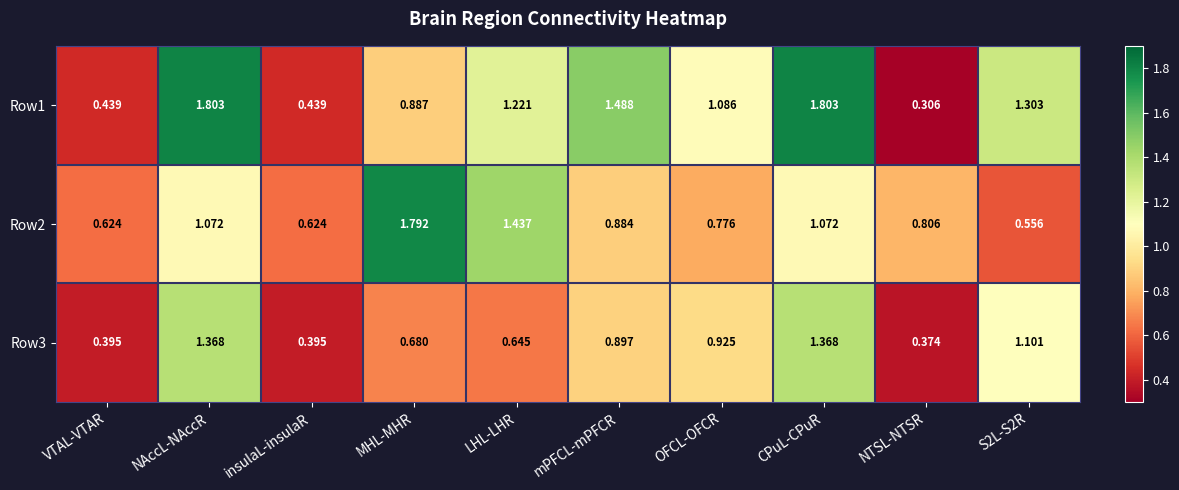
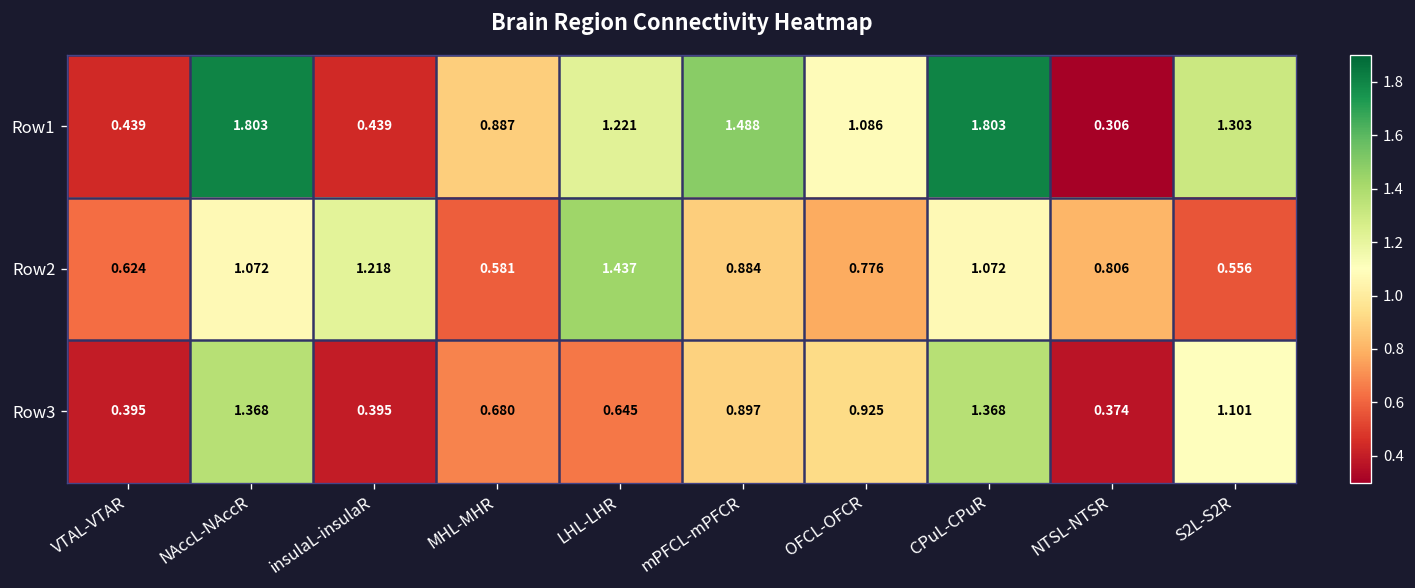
  {
    "Row1": {
      "VTAL-VTAR": 0.439,
      "NAccL-NAccR": 1.803,
      "insulaL-insulaR": 0.439,
      "MHL-MHR": 0.887,
      "LHL-LHR": 1.221,
      "mPFCL-mPFCR": 1.488,
      "OFCL-OFCR": 1.086,
      "CPuL-CPuR": 1.803,
      "NTSL-NTSR": 0.306,
      "S2L-S2R": 1.303
    },
    "Row2": {
      "VTAL-VTAR": 0.624,
      "NAccL-NAccR": 1.072,
-     "insulaL-insulaR": 0.624,
-     "MHL-MHR": 1.792,
+     "insulaL-insulaR": 1.218,
+     "MHL-MHR": 0.581,
      "LHL-LHR": 1.437,
      "mPFCL-mPFCR": 0.884,
      "OFCL-OFCR": 0.776,
      "CPuL-CPuR": 1.072,
      "NTSL-NTSR": 0.806,
      "S2L-S2R": 0.556
    },
    "Row3": {
      "VTAL-VTAR": 0.395,
      "NAccL-NAccR": 1.368,
      "insulaL-insulaR": 0.395,
      "MHL-MHR": 0.680,
      "LHL-LHR": 0.645,
      "mPFCL-mPFCR": 0.897,
      "OFCL-OFCR": 0.925,
      "CPuL-CPuR": 1.368,
      "NTSL-NTSR": 0.374,
      "S2L-S2R": 1.101
    }
  }
